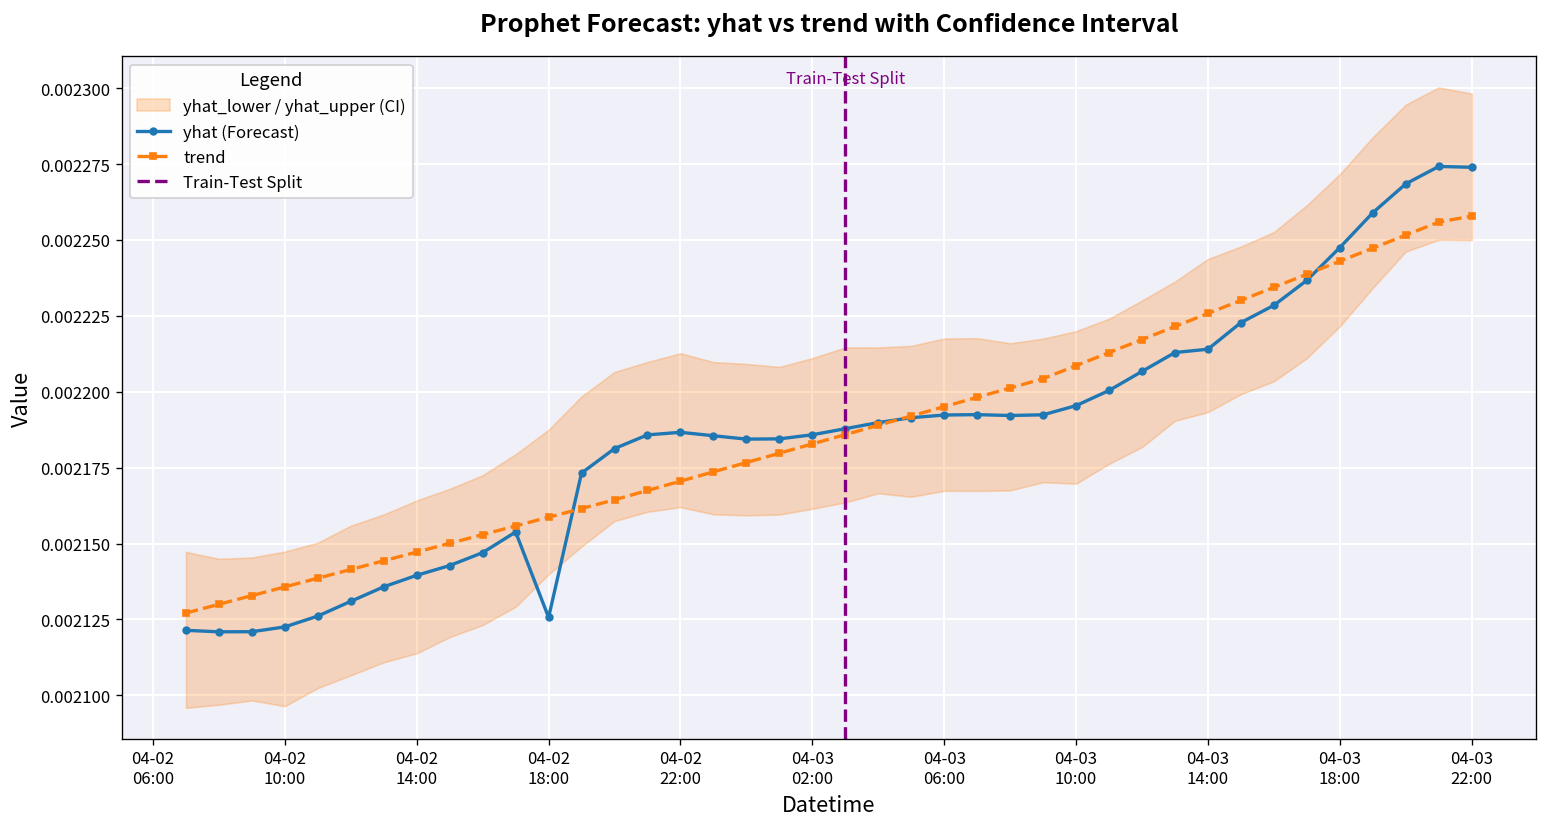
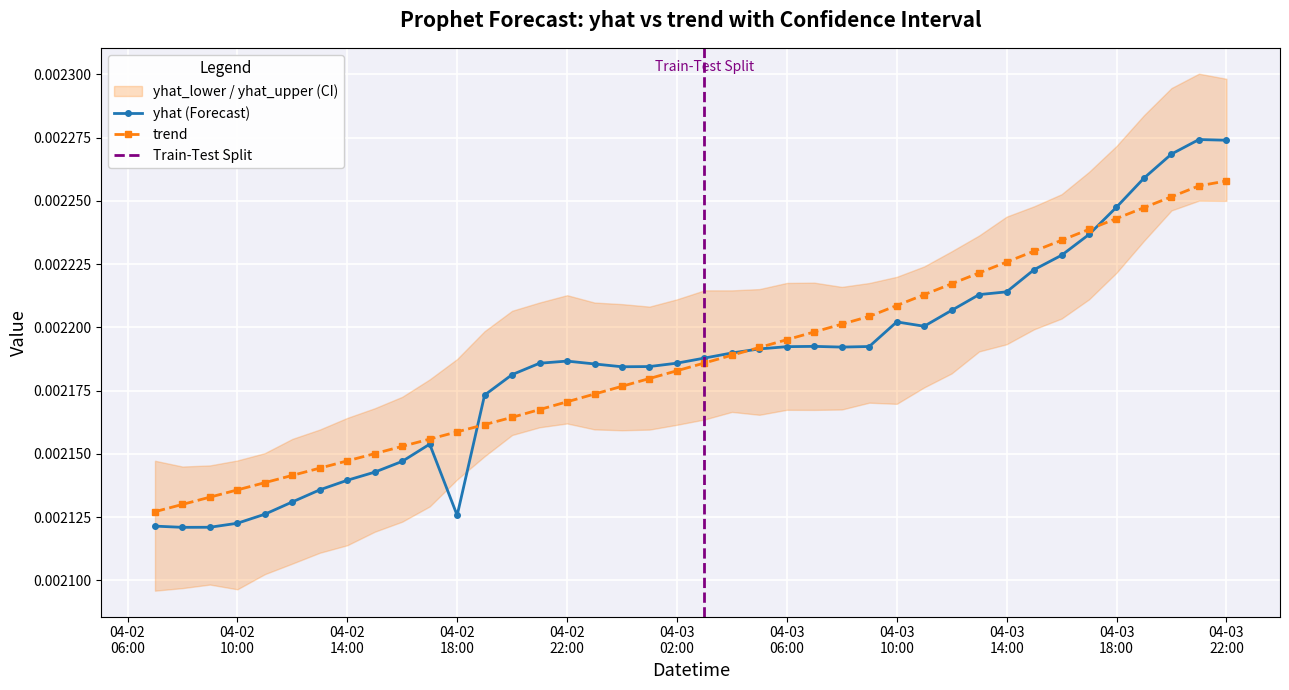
  {
    "yhat (Forecast)": {
      "04-02 10:00": 0.002123,
      "04-02 14:00": 0.002140,
      "04-02 18:00": 0.002126,
      "04-02 22:00": 0.002187,
      "04-03 02:00": 0.002186,
      "04-03 06:00": 0.002192,
-     "04-03 10:00": 0.002195,
+     "04-03 10:00": 0.002202,
      "04-03 14:00": 0.002214,
      "04-03 18:00": 0.002247,
      "04-03 22:00": 0.002274
    }
  }
